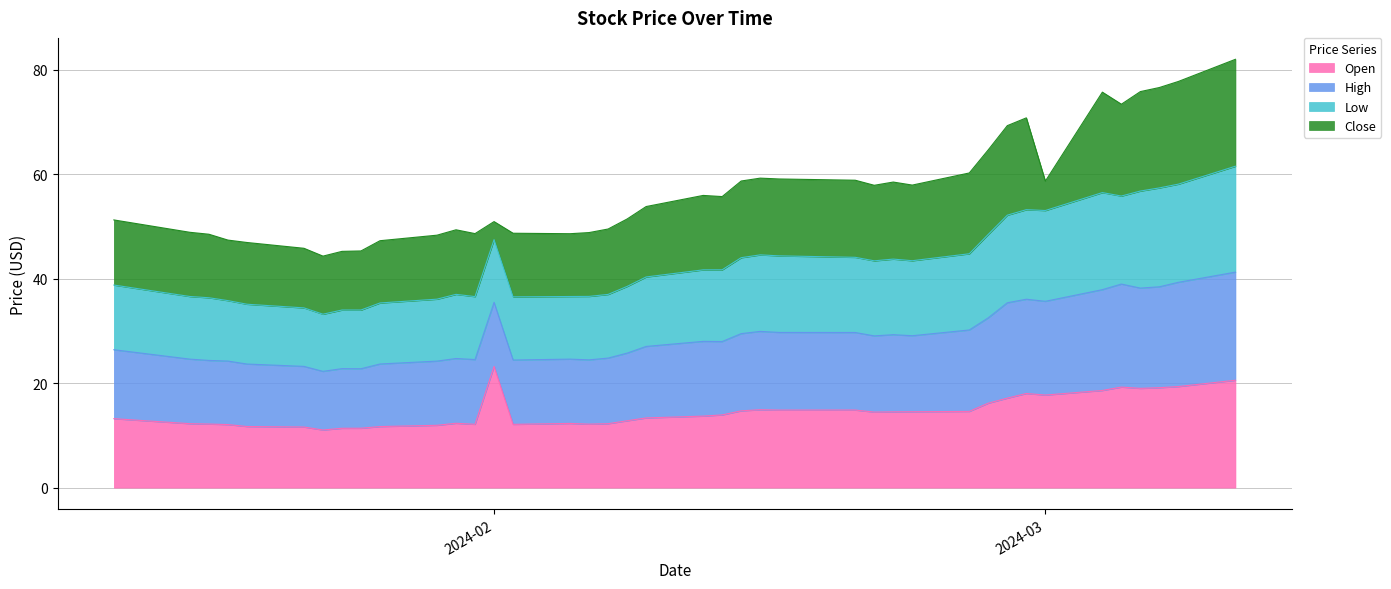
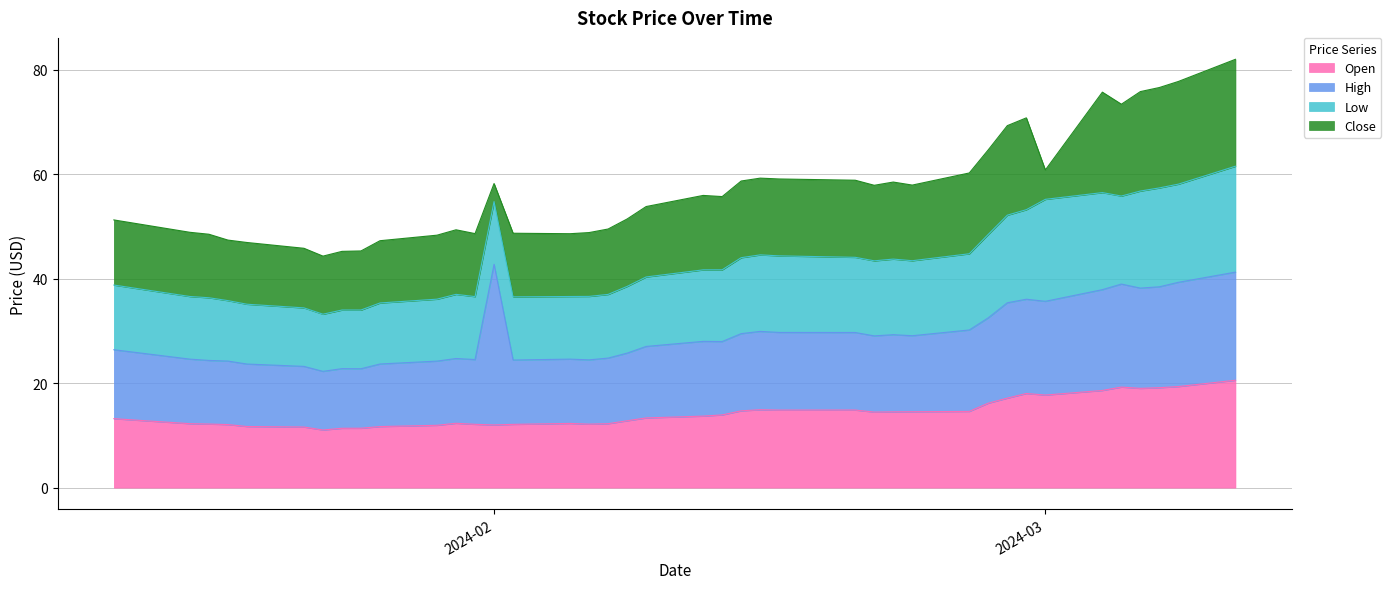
  {
    "Open": {
-     "2024-02": 23,
+     "2024-02": 12,
      "2024-03": 18
    },
    "High": {
-     "2024-02": 12,
+     "2024-02": 31,
      "2024-03": 18
    },
    "Low": {
      "2024-02": 12,
-     "2024-03": 17
+     "2024-03": 20
    },
    "Close": {
      "2024-02": 3,
      "2024-03": 6
    }
  }
